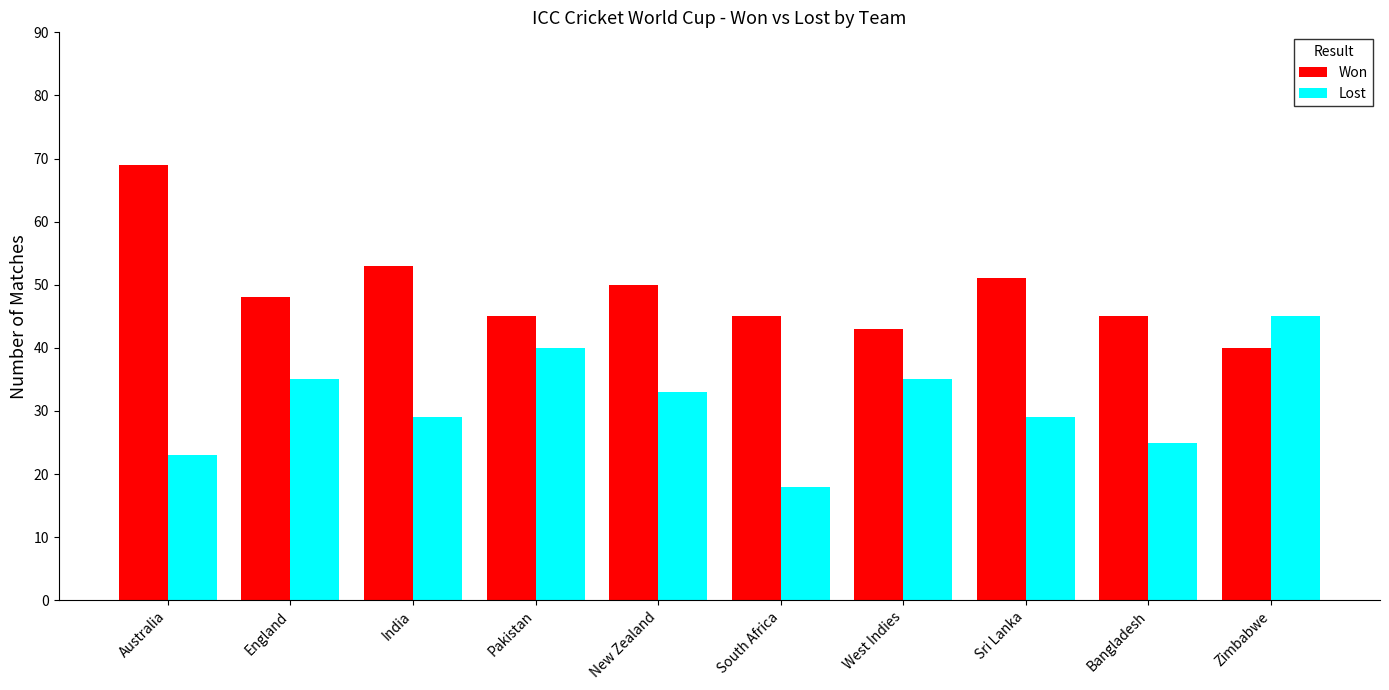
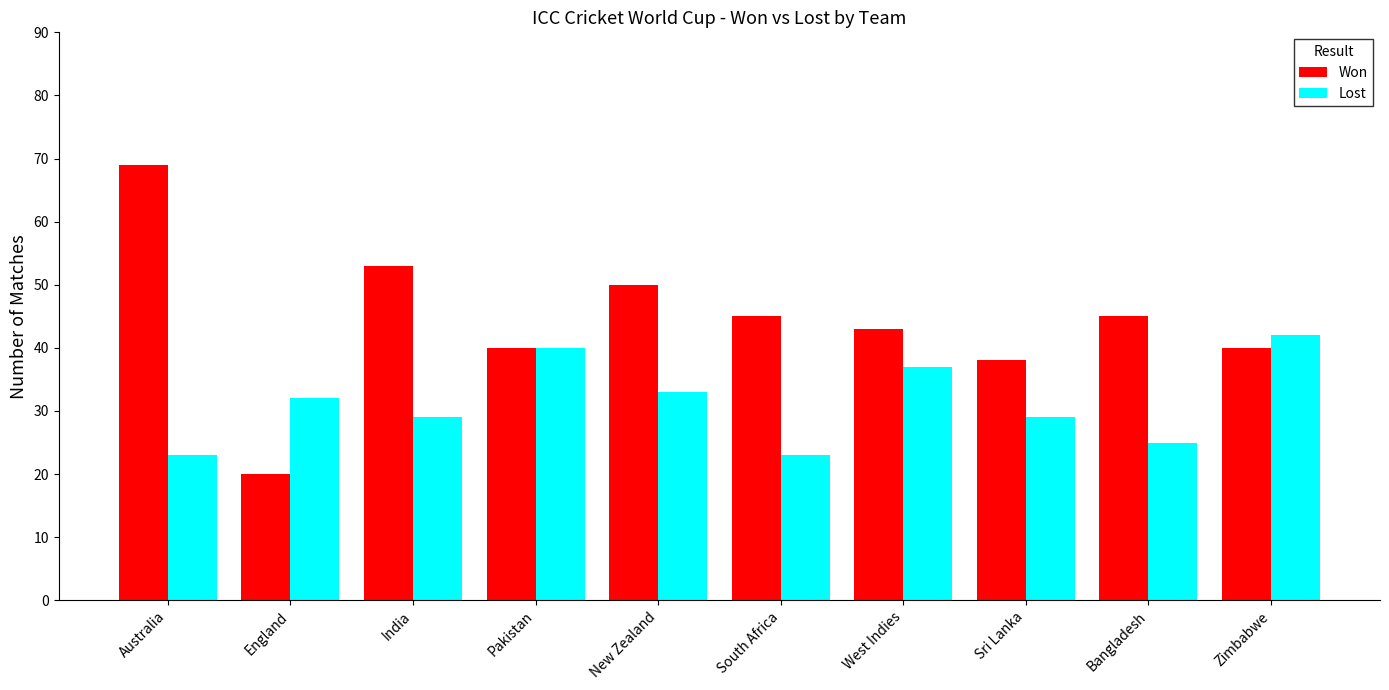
  {
    "Won": {
      "Australia": 69,
-     "England": 48,
+     "England": 20,
      "India": 53,
-     "Pakistan": 45,
+     "Pakistan": 40,
      "New Zealand": 50,
      "South Africa": 45,
      "West Indies": 43,
-     "Sri Lanka": 51,
+     "Sri Lanka": 38,
      "Bangladesh": 45,
      "Zimbabwe": 40
    },
    "Lost": {
      "Australia": 23,
-     "England": 35,
+     "England": 32,
      "India": 29,
      "Pakistan": 40,
      "New Zealand": 33,
-     "South Africa": 18,
-     "West Indies": 35,
+     "South Africa": 23,
+     "West Indies": 37,
      "Sri Lanka": 29,
      "Bangladesh": 25,
-     "Zimbabwe": 45
+     "Zimbabwe": 42
    }
  }
